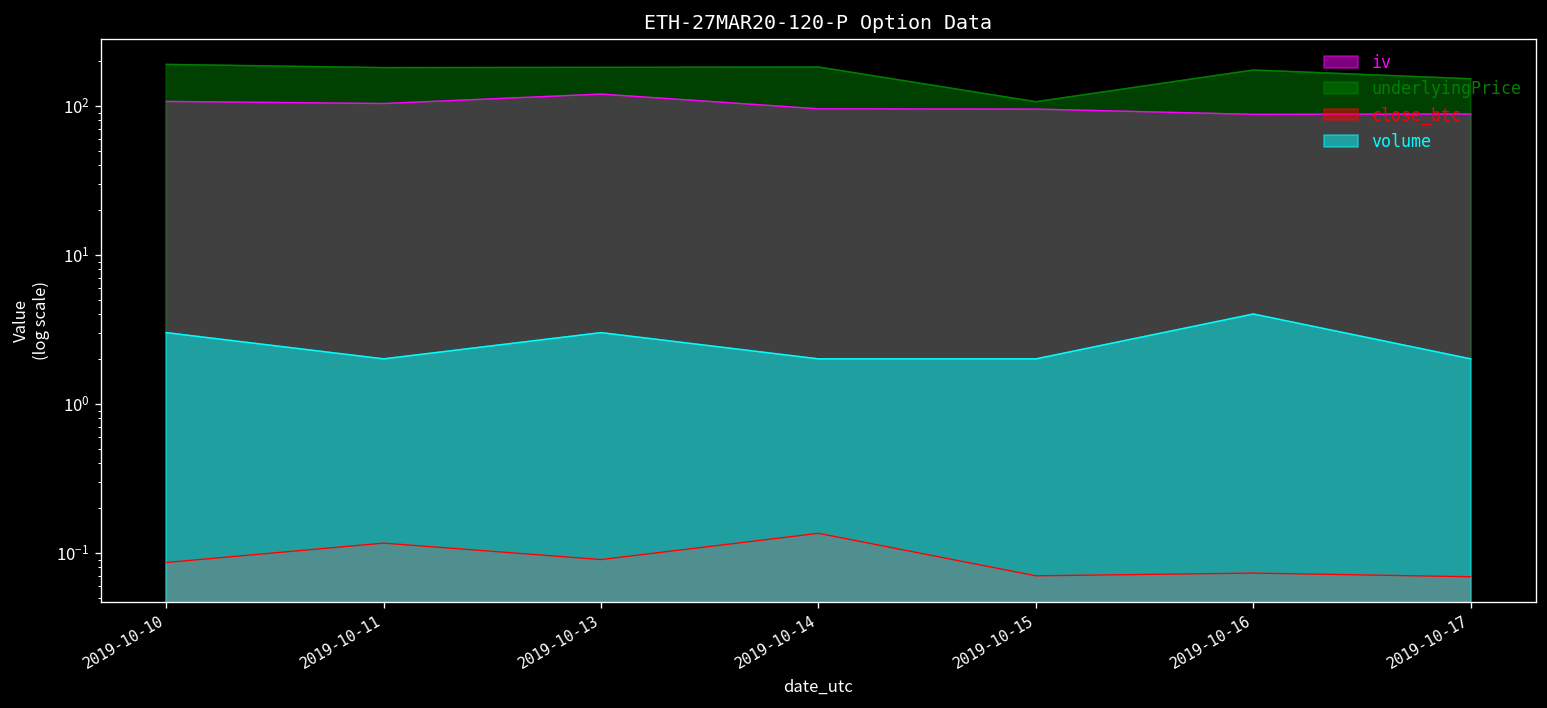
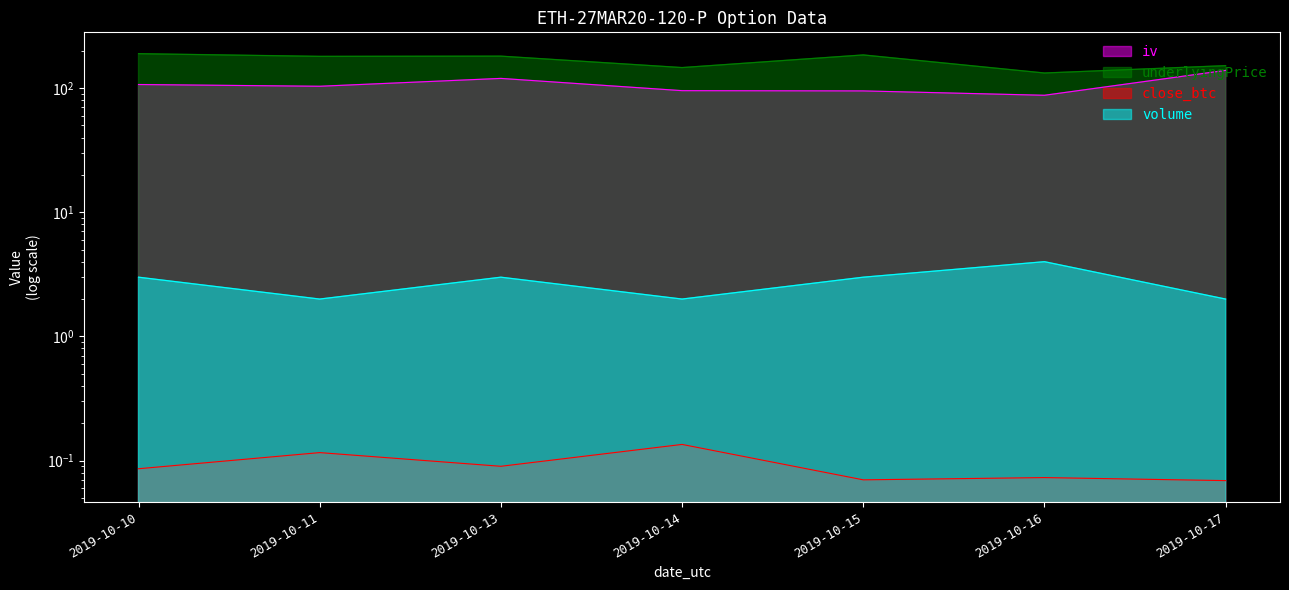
  {
    "iv": {
      "2019-10-10": 110,
      "2019-10-11": 100,
      "2019-10-13": 120,
      "2019-10-14": 100,
      "2019-10-15": 90,
      "2019-10-16": 90,
-     "2019-10-17": 90
+     "2019-10-17": 140
    },
    "underlyingPrice": {
      "2019-10-10": 190,
      "2019-10-11": 180,
      "2019-10-13": 180,
-     "2019-10-14": 180,
-     "2019-10-15": 110,
-     "2019-10-16": 170,
+     "2019-10-14": 150,
+     "2019-10-15": 180,
+     "2019-10-16": 130,
      "2019-10-17": 150
    },
    "close_btc": {
      "2019-10-10": 0.09,
      "2019-10-11": 0.12,
      "2019-10-13": 0.09,
      "2019-10-14": 0.14,
      "2019-10-15": 0.07,
      "2019-10-16": 0.07,
      "2019-10-17": 0.07
    },
    "volume": {
      "2019-10-10": 3,
      "2019-10-11": 2,
      "2019-10-13": 3,
      "2019-10-14": 2,
-     "2019-10-15": 2,
+     "2019-10-15": 3,
      "2019-10-16": 4,
      "2019-10-17": 2
    }
  }
